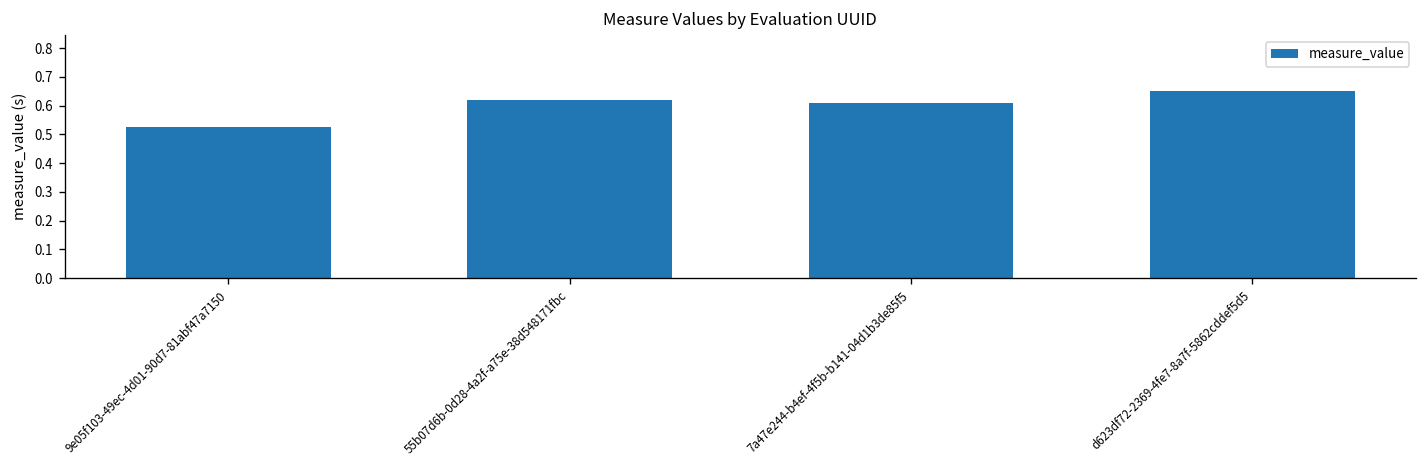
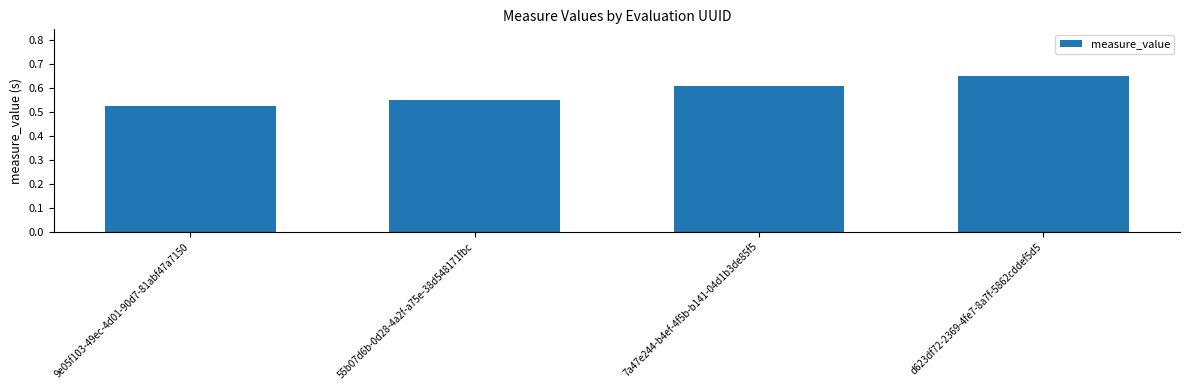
  {
    "9e05f103-49ec-4d01-90d7-81abf47a7150": 0.53,
-   "55b07d6b-0d28-4a2f-a75e-38d548171fbc": 0.62,
+   "55b07d6b-0d28-4a2f-a75e-38d548171fbc": 0.55,
    "7a47e244-b4ef-4f5b-b141-04d1b3de85f5": 0.61,
    "d623df72-2369-4fe7-8a7f-5862cddef5d5": 0.65
  }
